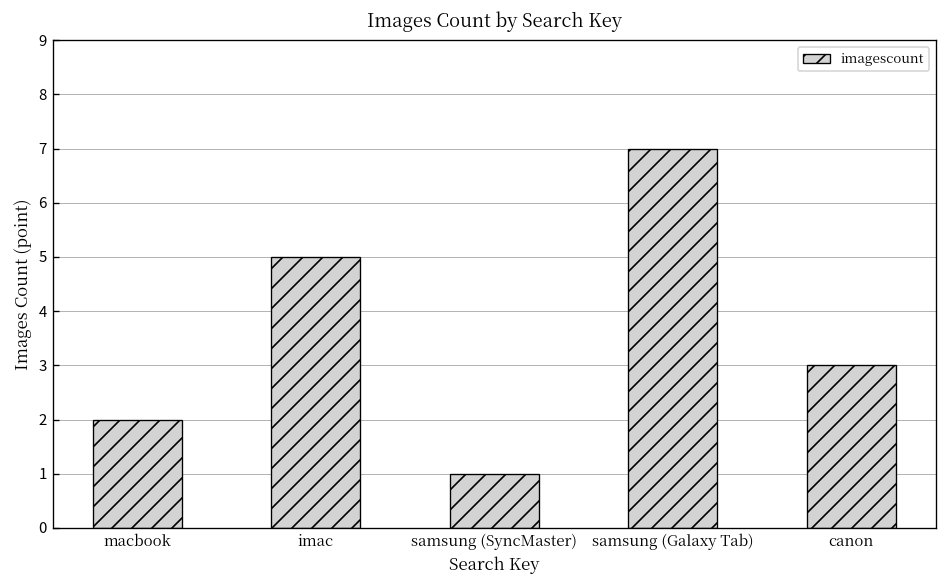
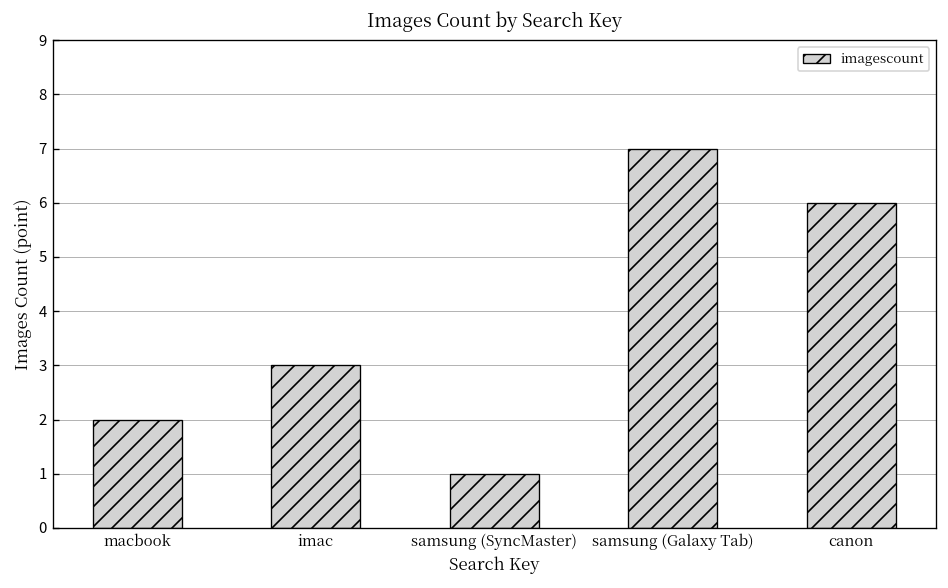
  {
    "macbook": 2,
-   "imac": 5,
+   "imac": 3,
    "samsung (SyncMaster)": 1,
    "samsung (Galaxy Tab)": 7,
-   "canon": 3
+   "canon": 6
  }
